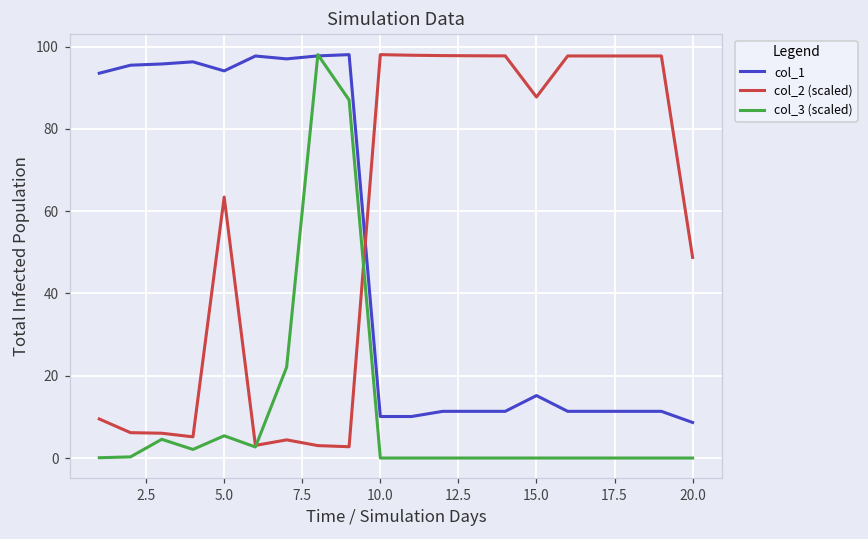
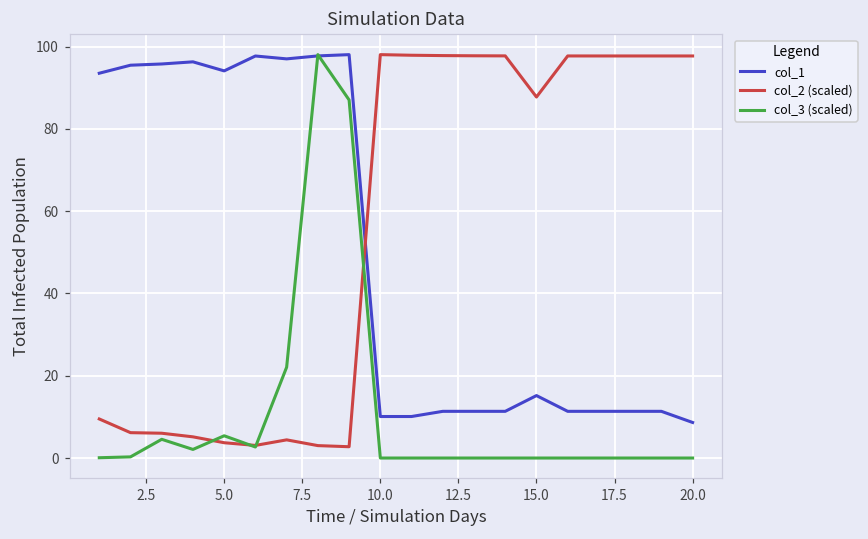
  {
    "col_1": {
      "5.0": 94,
      "10.0": 10,
      "15.0": 15,
      "20.0": 9
    },
    "col_2 (scaled)": {
-     "5.0": 63,
+     "5.0": 4,
      "10.0": 98,
      "15.0": 88,
-     "20.0": 49
+     "20.0": 98
    },
    "col_3 (scaled)": {
      "5.0": 5,
      "10.0": 0,
      "15.0": 0,
      "20.0": 0
    }
  }
